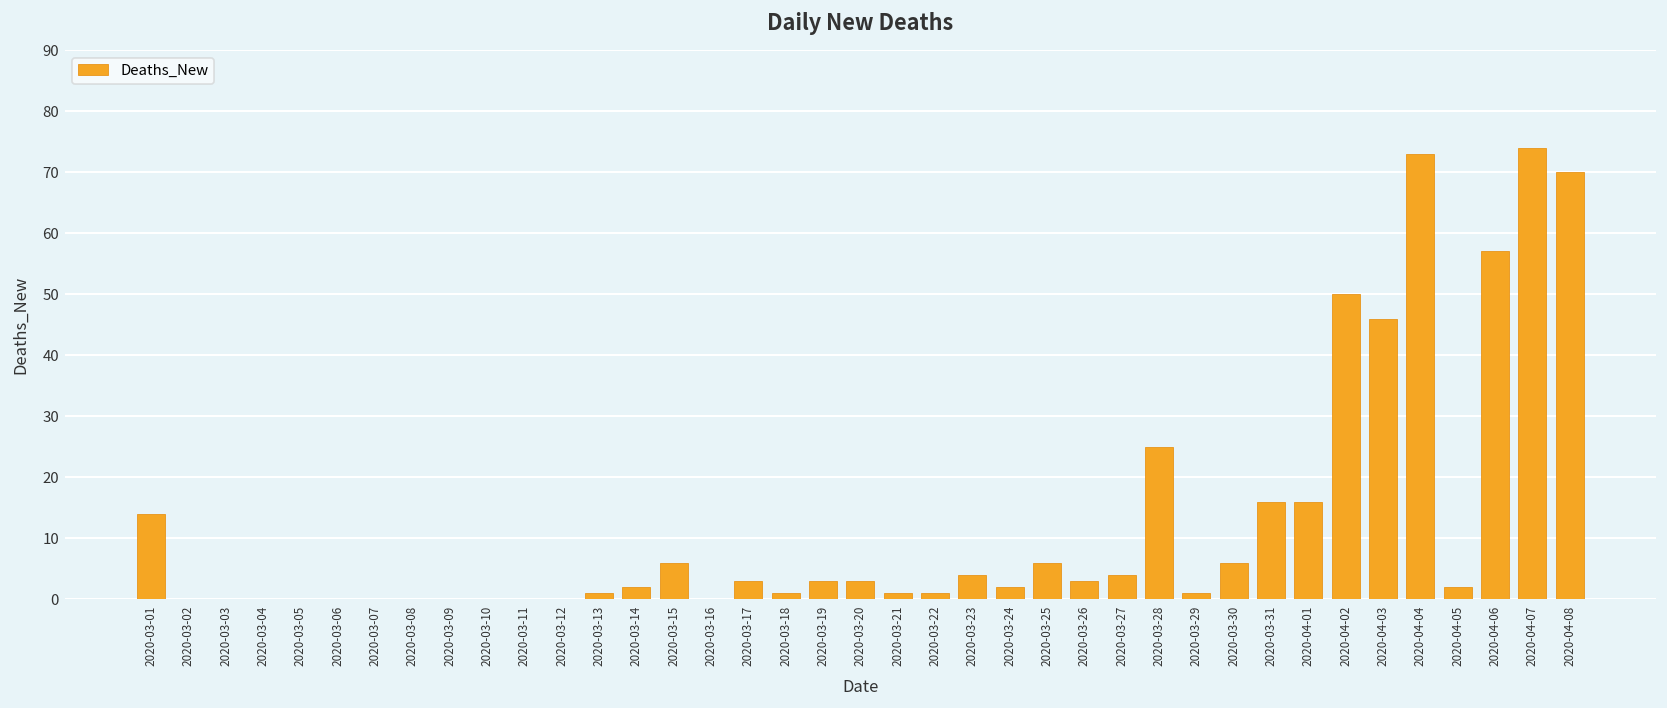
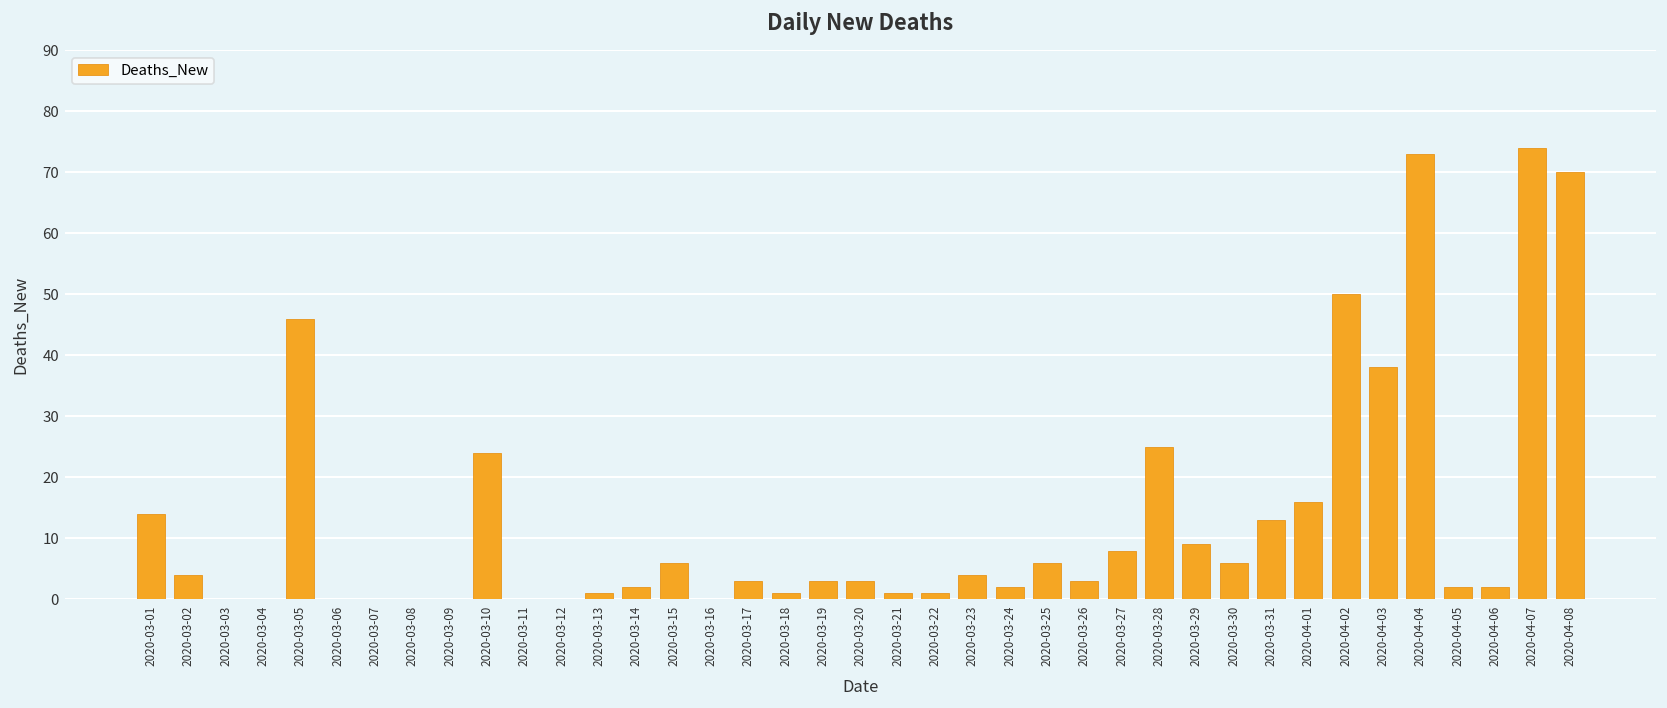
  {
    "2020-03-01": 14,
-   "2020-03-02": 0,
+   "2020-03-02": 4,
    "2020-03-03": 0,
    "2020-03-04": 0,
-   "2020-03-05": 0,
+   "2020-03-05": 46,
    "2020-03-06": 0,
    "2020-03-07": 0,
    "2020-03-08": 0,
    "2020-03-09": 0,
-   "2020-03-10": 0,
+   "2020-03-10": 24,
    "2020-03-11": 0,
    "2020-03-12": 0,
    "2020-03-13": 1,
    "2020-03-14": 2,
    "2020-03-15": 6,
    "2020-03-16": 0,
    "2020-03-17": 3,
    "2020-03-18": 1,
    "2020-03-19": 3,
    "2020-03-20": 3,
    "2020-03-21": 1,
    "2020-03-22": 1,
    "2020-03-23": 4,
    "2020-03-24": 2,
    "2020-03-25": 6,
    "2020-03-26": 3,
-   "2020-03-27": 4,
+   "2020-03-27": 8,
    "2020-03-28": 25,
-   "2020-03-29": 1,
+   "2020-03-29": 9,
    "2020-03-30": 6,
-   "2020-03-31": 16,
+   "2020-03-31": 13,
    "2020-04-01": 16,
    "2020-04-02": 50,
-   "2020-04-03": 46,
+   "2020-04-03": 38,
    "2020-04-04": 73,
    "2020-04-05": 2,
-   "2020-04-06": 57,
+   "2020-04-06": 2,
    "2020-04-07": 74,
    "2020-04-08": 70
  }
